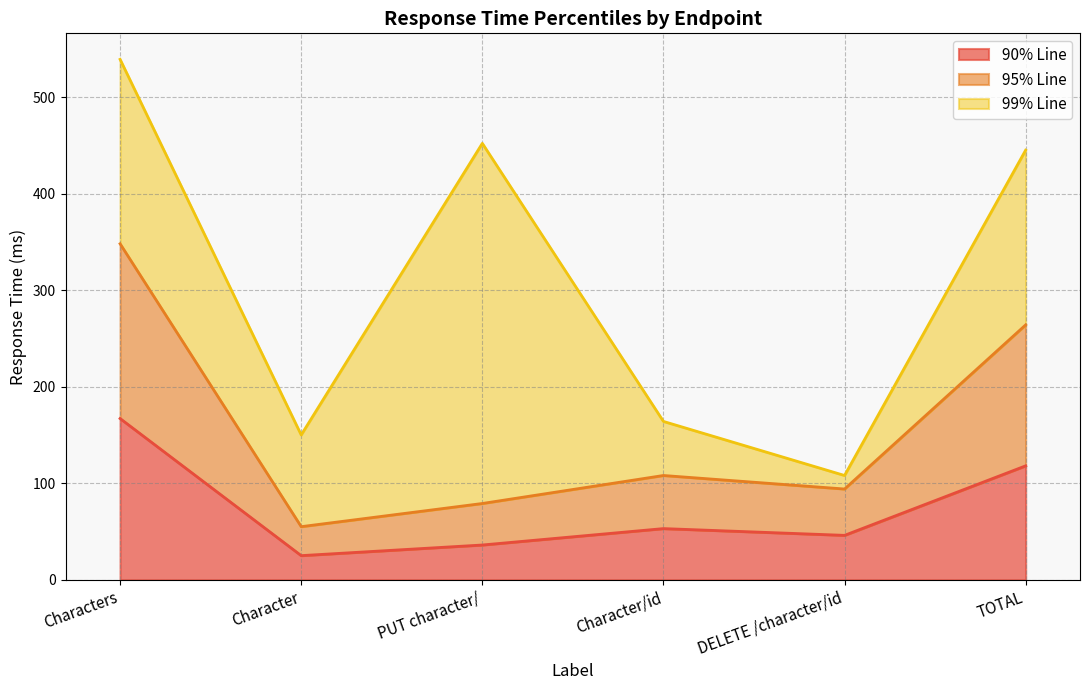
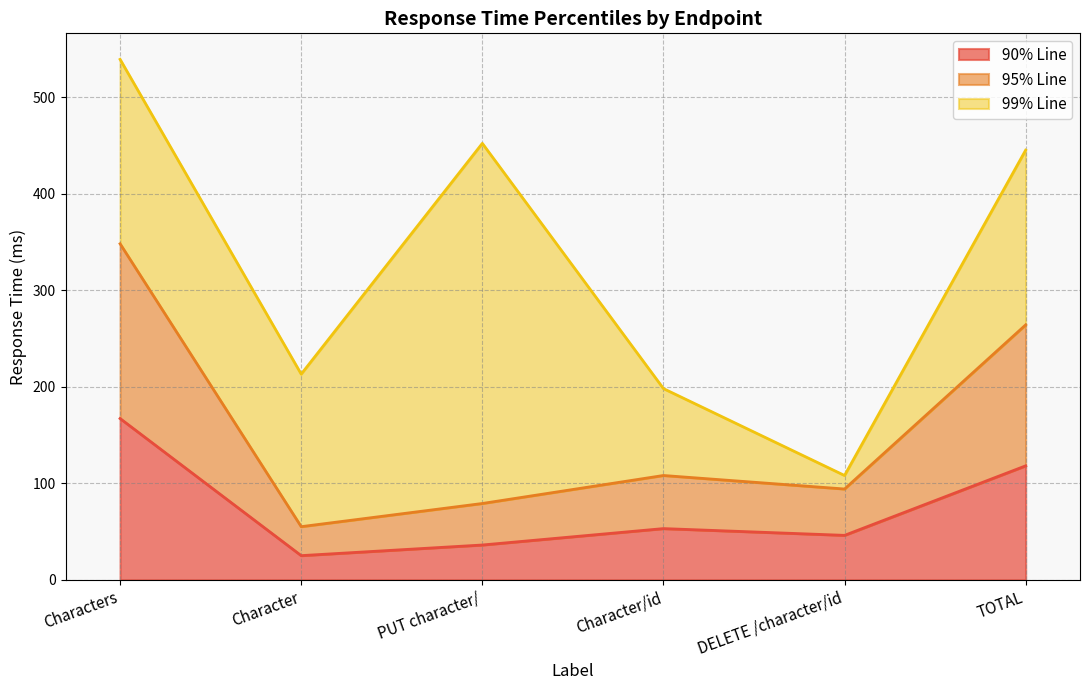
  {
    "99% Line": {
      "Characters": 190,
-     "Character": 100,
+     "Character": 160,
      "PUT character/": 370,
-     "Character/id": 60,
+     "Character/id": 90,
      "DELETE /character/id": 10,
      "TOTAL": 180
    }
  }
